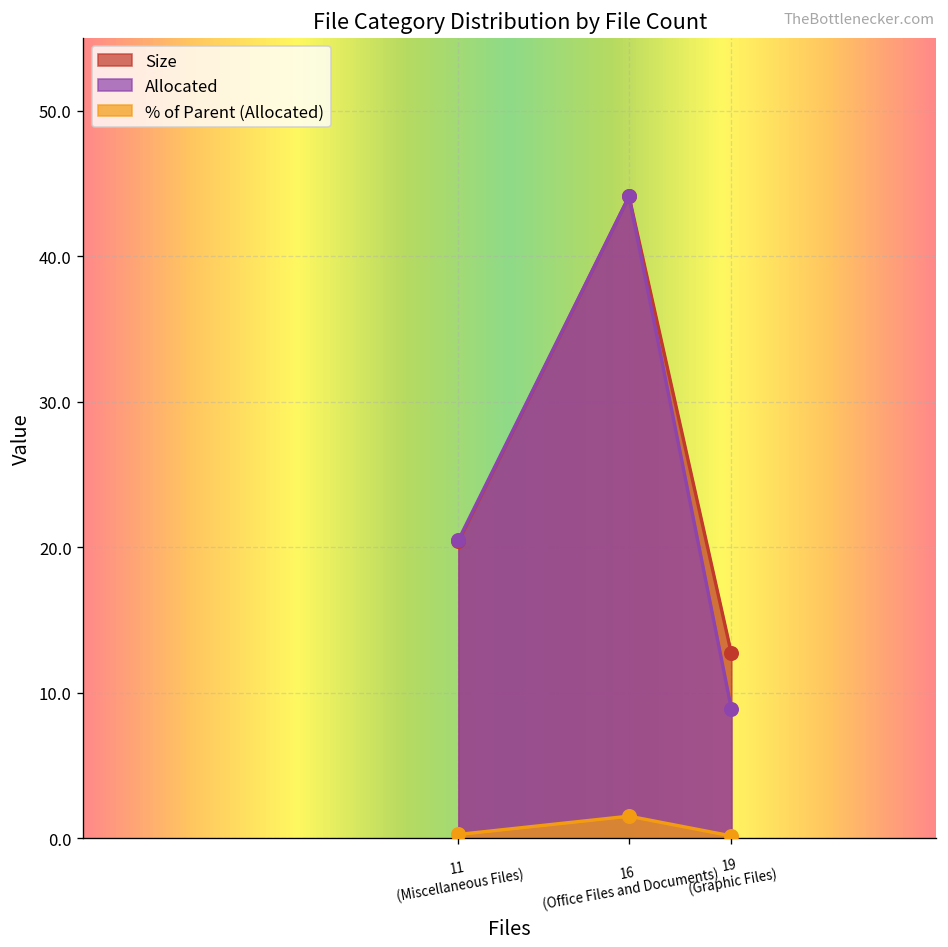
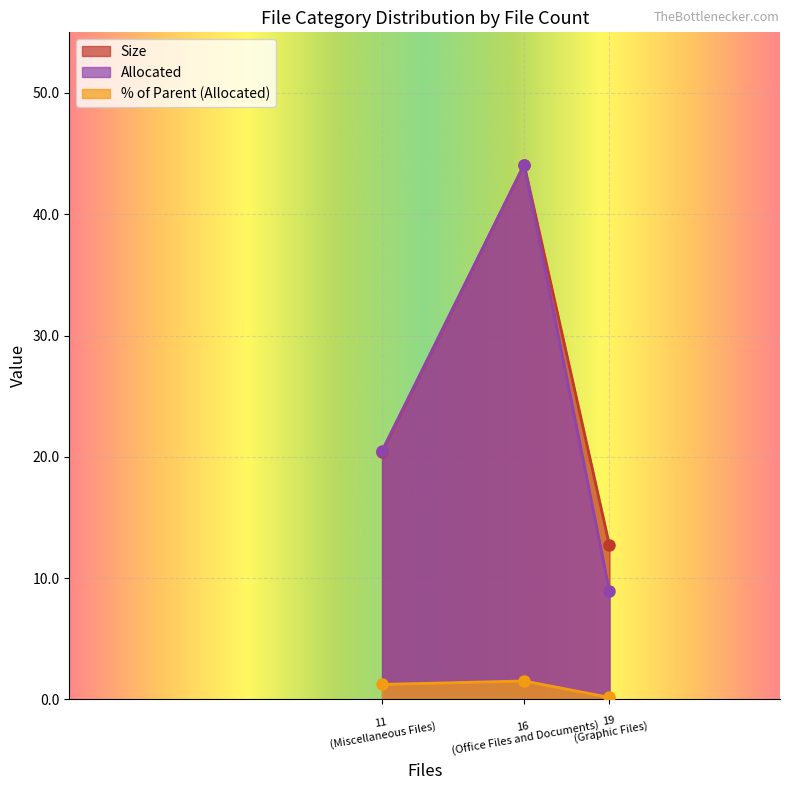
  {
    "Size": {
      "19 (Graphic Files)": 12.7
    },
    "Allocated": {
      "19 (Graphic Files)": 8.9
    },
    "% of Parent (Allocated)": {
-     "11 (Miscellaneous Files)": 0.3,
+     "11 (Miscellaneous Files)": 1.2,
      "16 (Office Files and Documents)": 1.5,
      "19 (Graphic Files)": 0.2
    }
  }
